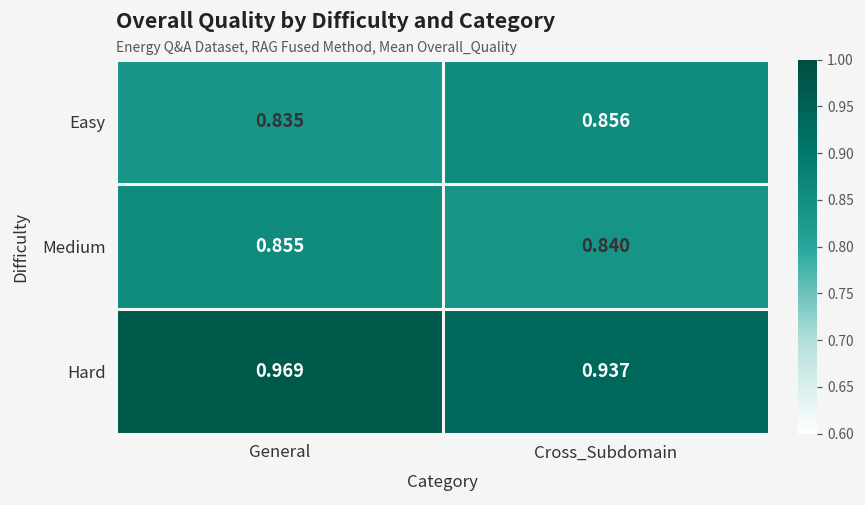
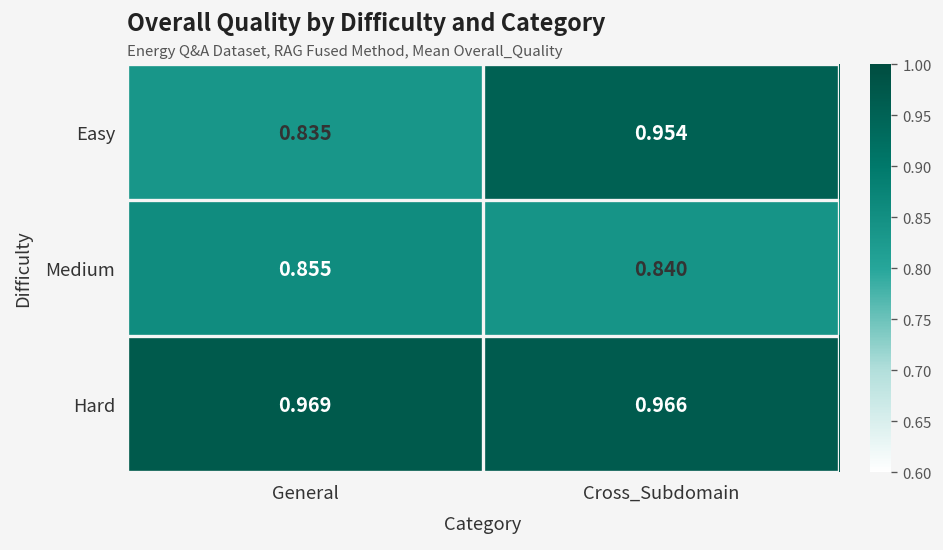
  {
    "Easy": {
      "General": 0.835,
-     "Cross_Subdomain": 0.856
+     "Cross_Subdomain": 0.954
    },
    "Medium": {
      "General": 0.855,
      "Cross_Subdomain": 0.840
    },
    "Hard": {
      "General": 0.969,
-     "Cross_Subdomain": 0.937
+     "Cross_Subdomain": 0.966
    }
  }
